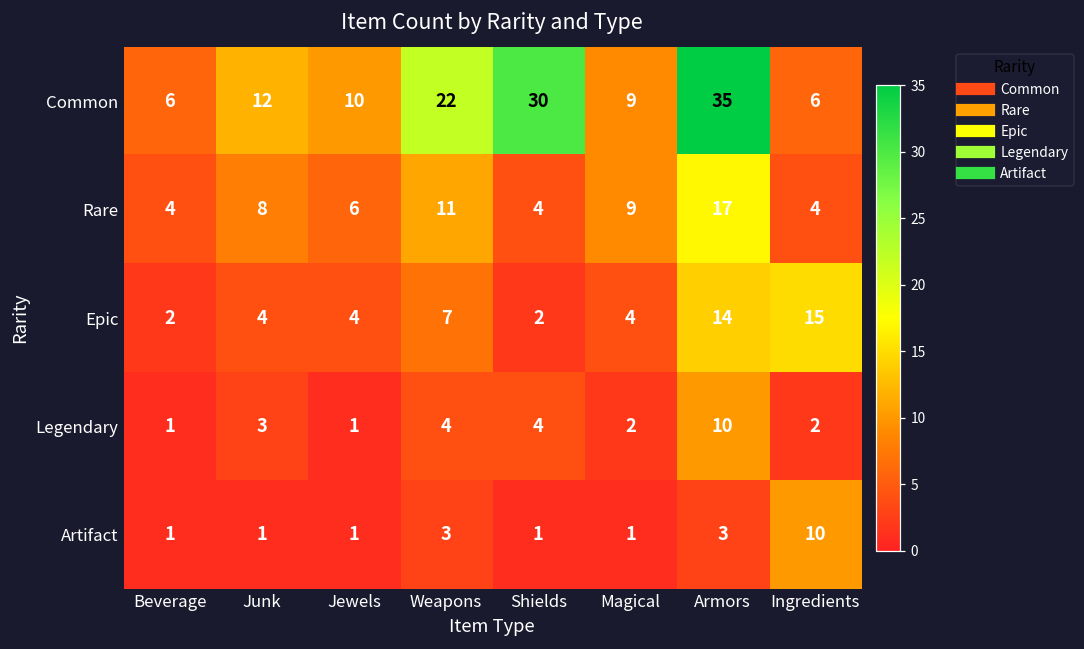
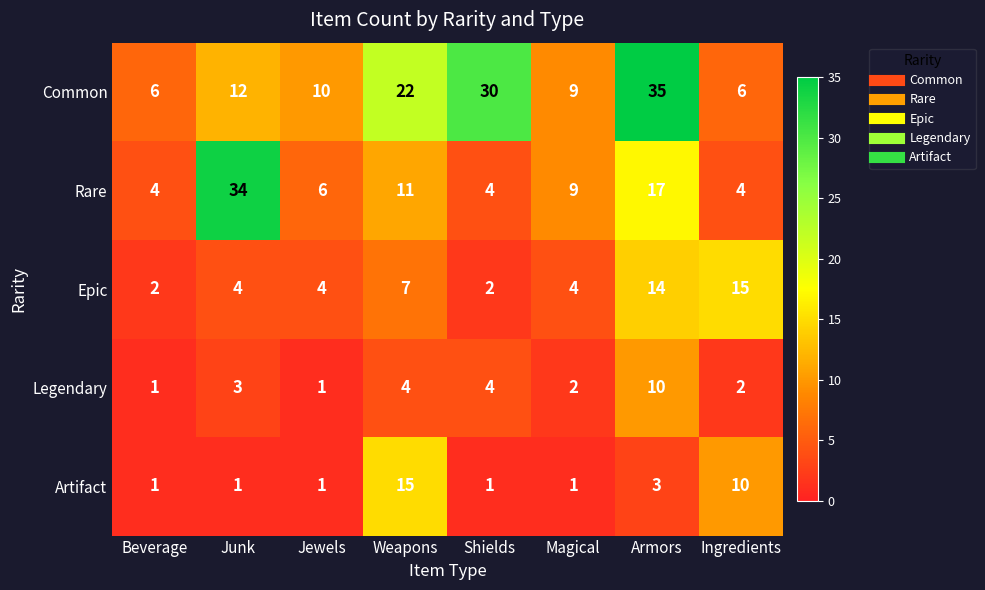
  {
    "Common": {
      "Beverage": 6,
      "Junk": 12,
      "Jewels": 10,
      "Weapons": 22,
      "Shields": 30,
      "Magical": 9,
      "Armors": 35,
      "Ingredients": 6
    },
    "Rare": {
      "Beverage": 4,
-     "Junk": 8,
+     "Junk": 34,
      "Jewels": 6,
      "Weapons": 11,
      "Shields": 4,
      "Magical": 9,
      "Armors": 17,
      "Ingredients": 4
    },
    "Epic": {
      "Beverage": 2,
      "Junk": 4,
      "Jewels": 4,
      "Weapons": 7,
      "Shields": 2,
      "Magical": 4,
      "Armors": 14,
      "Ingredients": 15
    },
    "Legendary": {
      "Beverage": 1,
      "Junk": 3,
      "Jewels": 1,
      "Weapons": 4,
      "Shields": 4,
      "Magical": 2,
      "Armors": 10,
      "Ingredients": 2
    },
    "Artifact": {
      "Beverage": 1,
      "Junk": 1,
      "Jewels": 1,
-     "Weapons": 3,
+     "Weapons": 15,
      "Shields": 1,
      "Magical": 1,
      "Armors": 3,
      "Ingredients": 10
    }
  }
